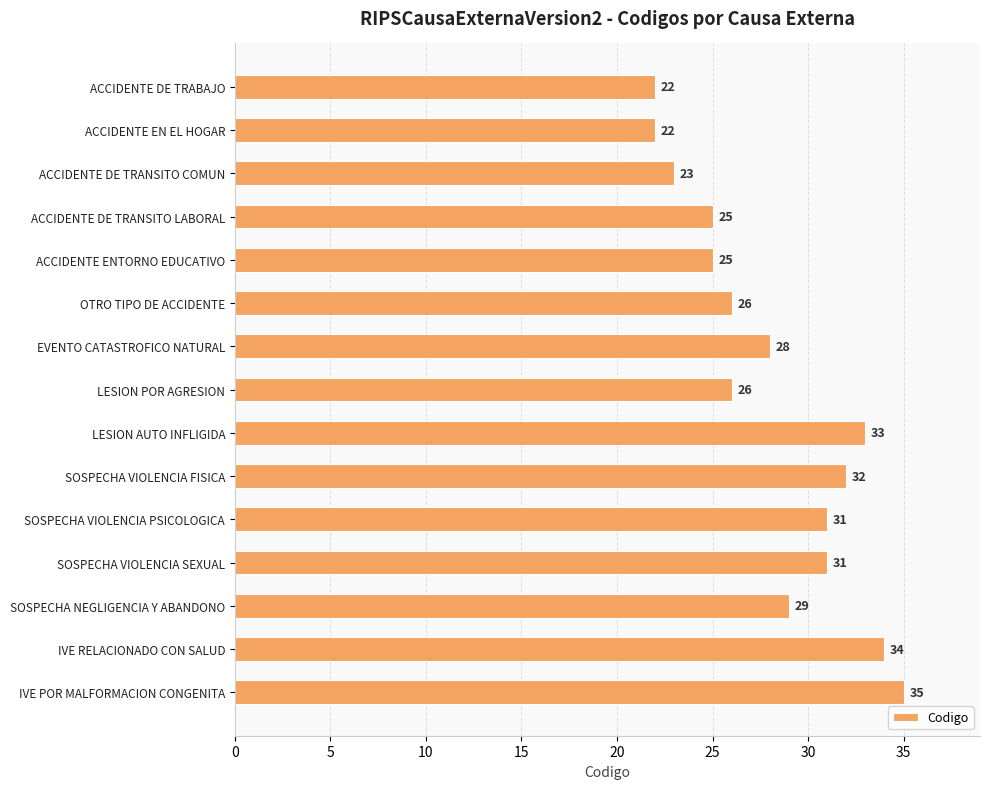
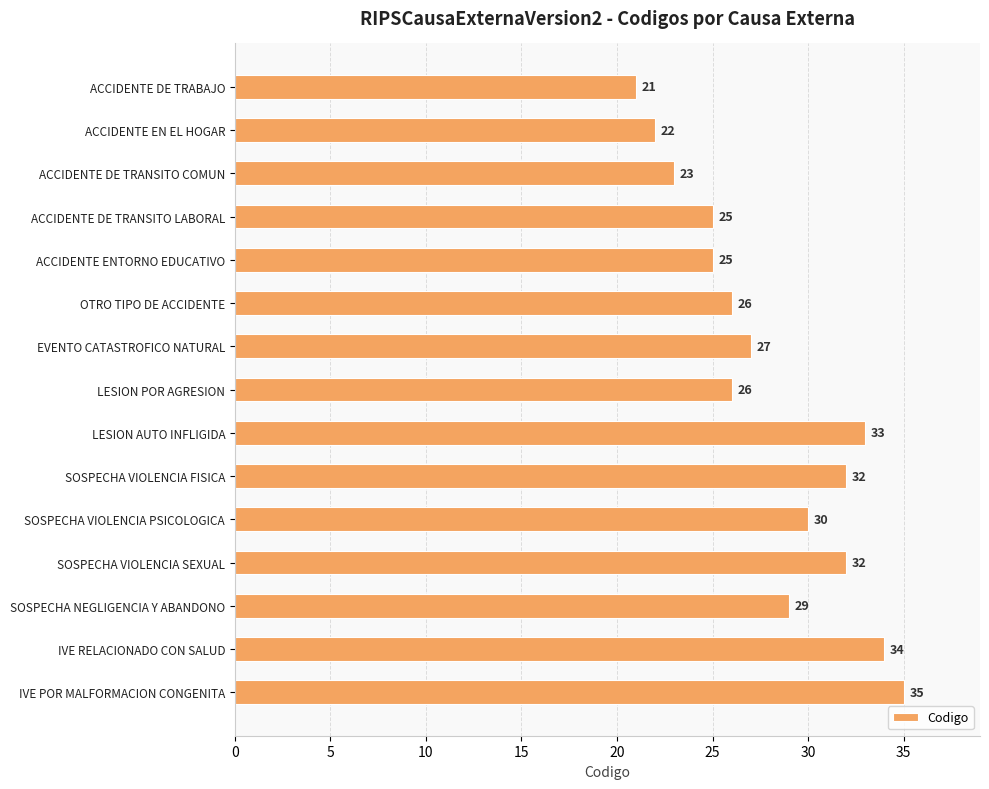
  {
-   "ACCIDENTE DE TRABAJO": 22,
+   "ACCIDENTE DE TRABAJO": 21,
    "ACCIDENTE EN EL HOGAR": 22,
    "ACCIDENTE DE TRANSITO COMUN": 23,
    "ACCIDENTE DE TRANSITO LABORAL": 25,
    "ACCIDENTE ENTORNO EDUCATIVO": 25,
    "OTRO TIPO DE ACCIDENTE": 26,
-   "EVENTO CATASTROFICO NATURAL": 28,
+   "EVENTO CATASTROFICO NATURAL": 27,
    "LESION POR AGRESION": 26,
    "LESION AUTO INFLIGIDA": 33,
    "SOSPECHA VIOLENCIA FISICA": 32,
-   "SOSPECHA VIOLENCIA PSICOLOGICA": 31,
-   "SOSPECHA VIOLENCIA SEXUAL": 31,
+   "SOSPECHA VIOLENCIA PSICOLOGICA": 30,
+   "SOSPECHA VIOLENCIA SEXUAL": 32,
    "SOSPECHA NEGLIGENCIA Y ABANDONO": 29,
    "IVE RELACIONADO CON SALUD": 34,
    "IVE POR MALFORMACION CONGENITA": 35
  }
